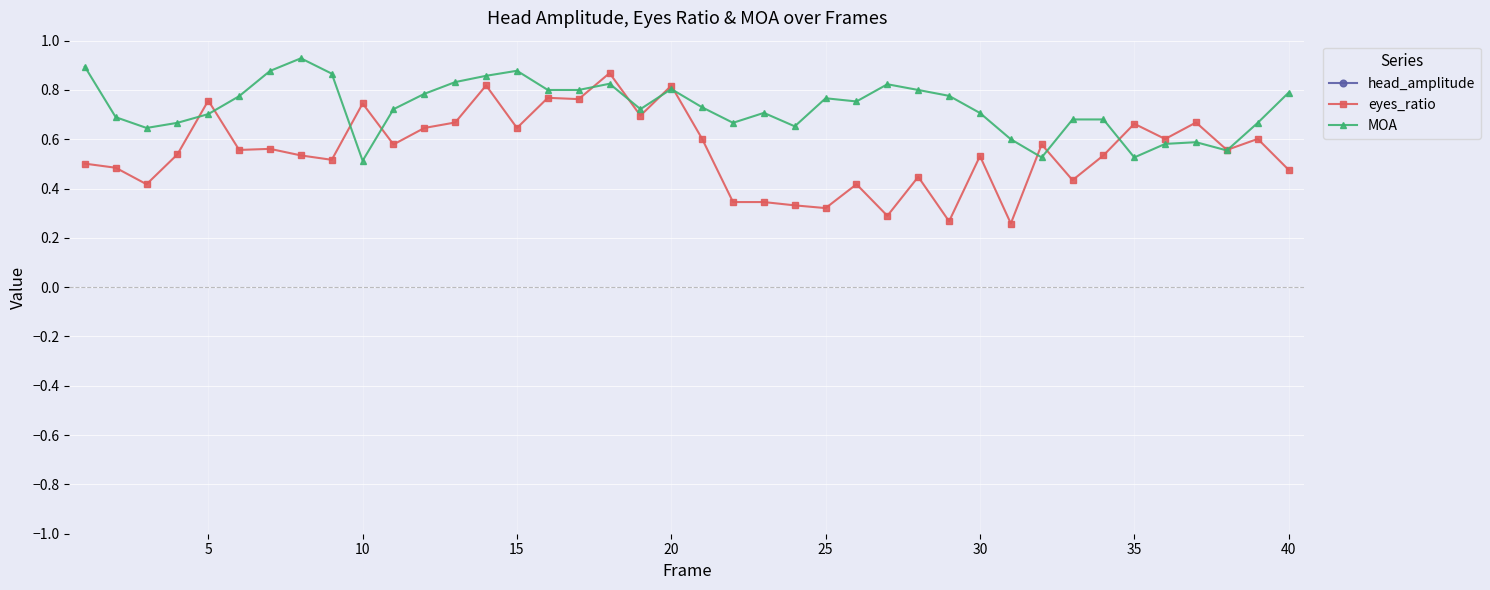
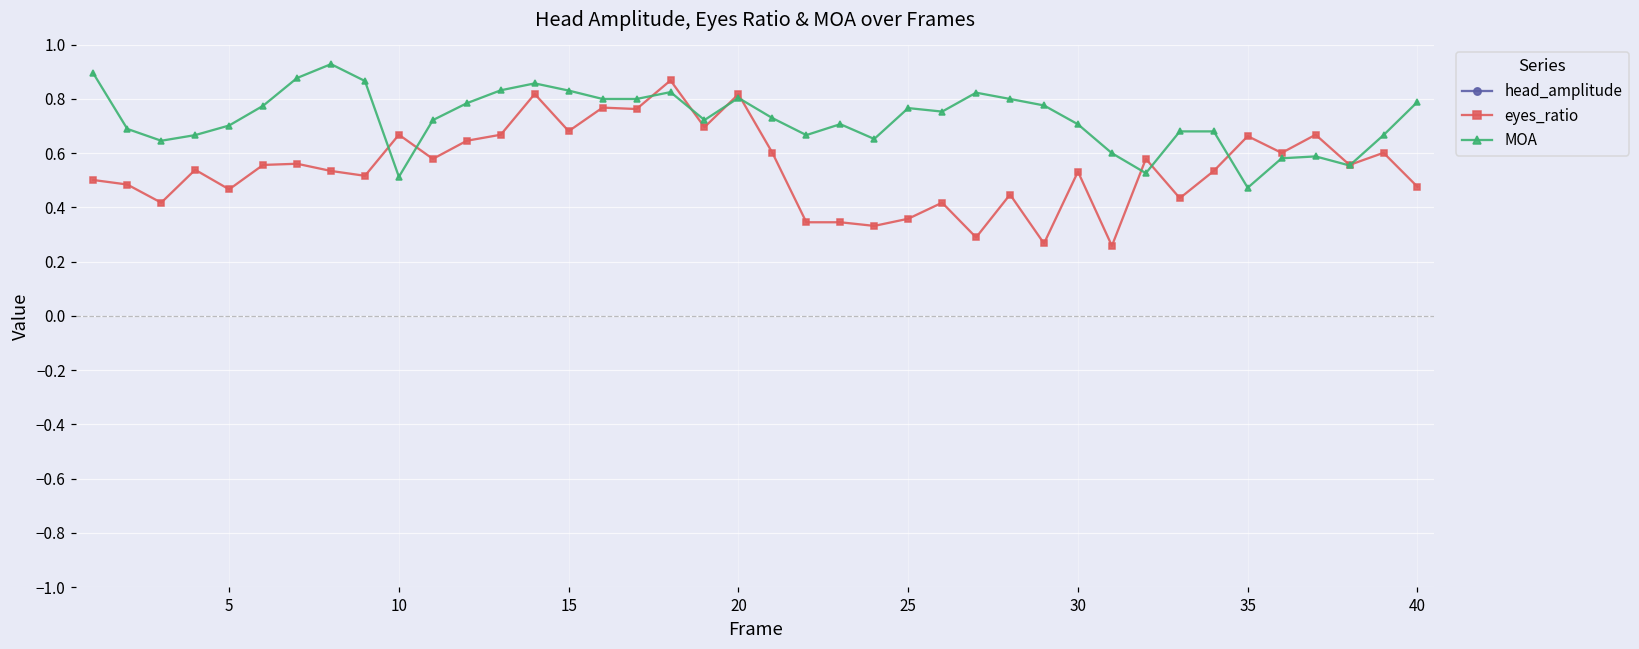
  {
    "eyes_ratio": {
-     "5": 0.76,
-     "10": 0.75,
-     "15": 0.65,
+     "5": 0.47,
+     "10": 0.67,
+     "15": 0.68,
      "20": 0.82,
-     "25": 0.32,
+     "25": 0.36,
      "30": 0.53,
      "35": 0.66,
      "40": 0.48
    },
    "MOA": {
      "5": 0.70,
      "10": 0.51,
-     "15": 0.88,
+     "15": 0.83,
      "20": 0.80,
      "25": 0.77,
      "30": 0.71,
-     "35": 0.53,
+     "35": 0.47,
      "40": 0.79
    }
  }
